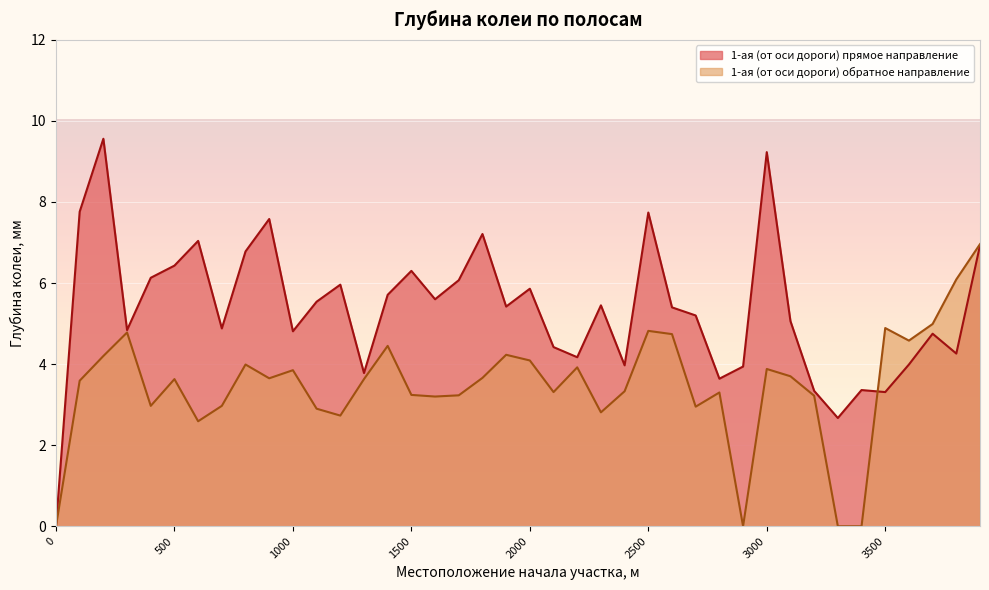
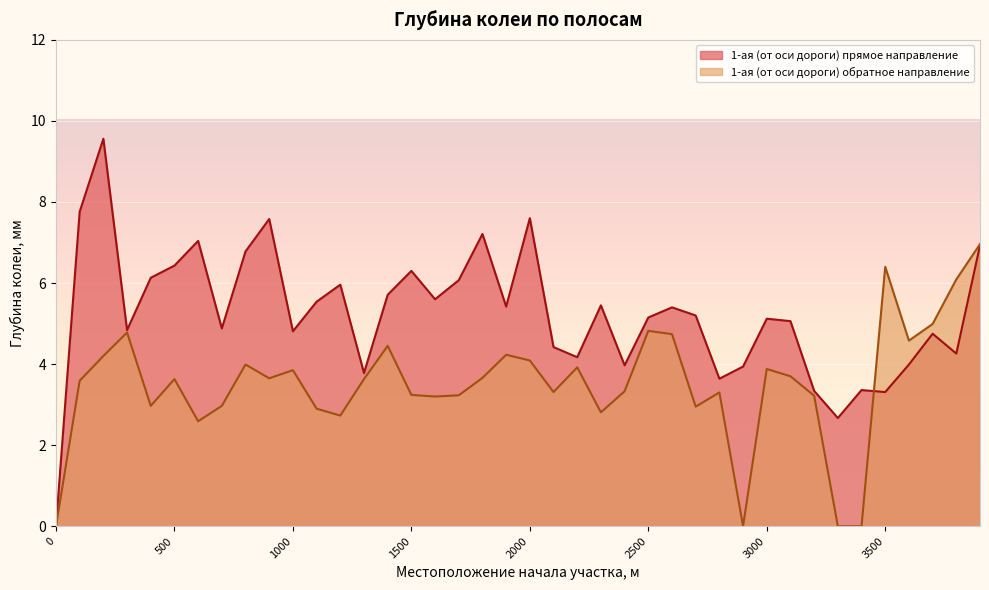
  {
    "1-ая (от оси дороги) прямое направление": {
      "500": 6.4,
      "1000": 4.8,
      "1500": 6.3,
-     "2000": 5.9,
-     "2500": 7.7,
-     "3000": 9.2,
+     "2000": 7.6,
+     "2500": 5.2,
+     "3000": 5.1,
      "3500": 3.3
    },
    "1-ая (от оси дороги) обратное направление": {
      "500": 3.6,
      "1000": 3.9,
      "1500": 3.2,
      "2000": 4.1,
      "2500": 4.8,
      "3000": 3.9,
-     "3500": 4.9
+     "3500": 6.4
    }
  }
